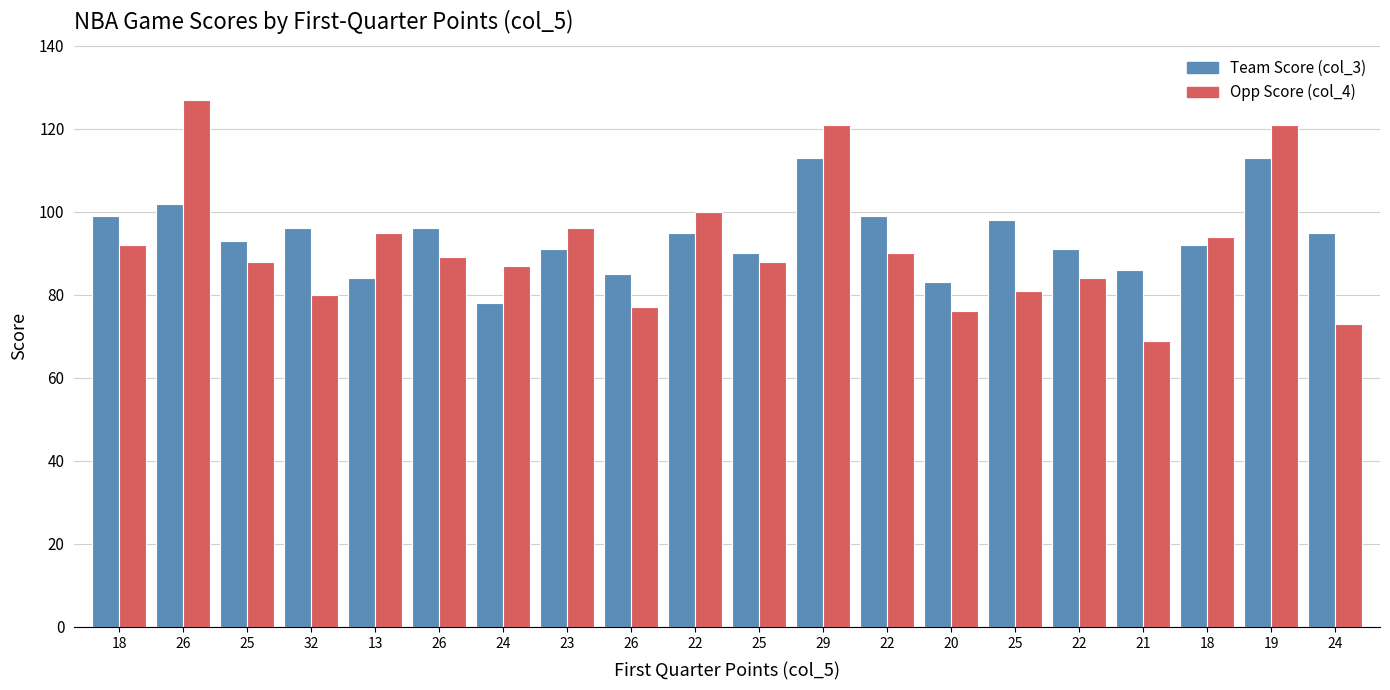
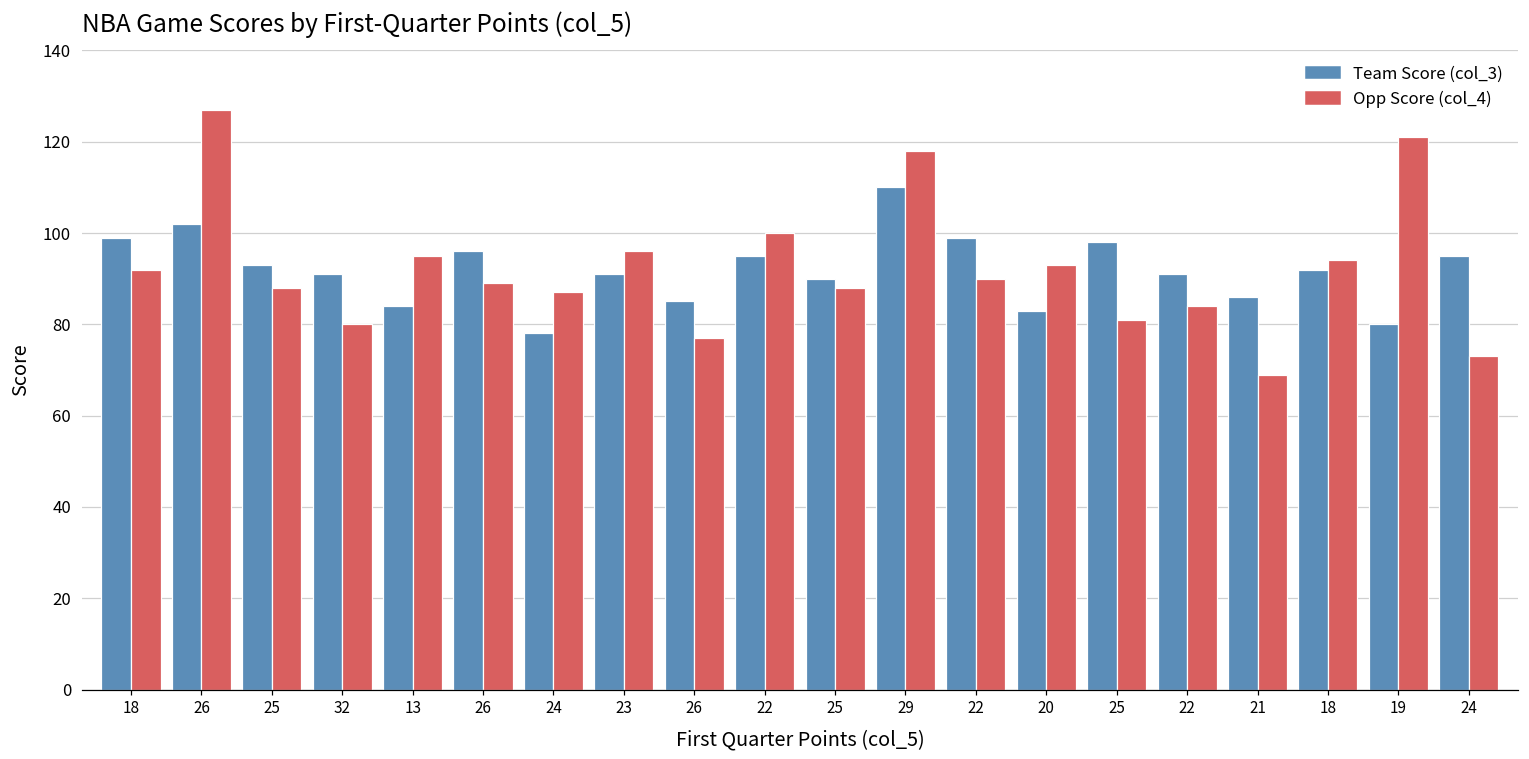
  {
    "Team Score (col_3)": {
-     "32": 96,
+     "32": 91,
      "13": 84,
      "23": 91,
-     "29": 113,
+     "29": 110,
      "20": 83,
      "21": 86,
-     "19": 113
+     "19": 80
    },
    "Opp Score (col_4)": {
      "32": 80,
      "13": 95,
      "23": 96,
-     "29": 121,
-     "20": 76,
+     "29": 118,
+     "20": 93,
      "21": 69,
      "19": 121
    }
  }
